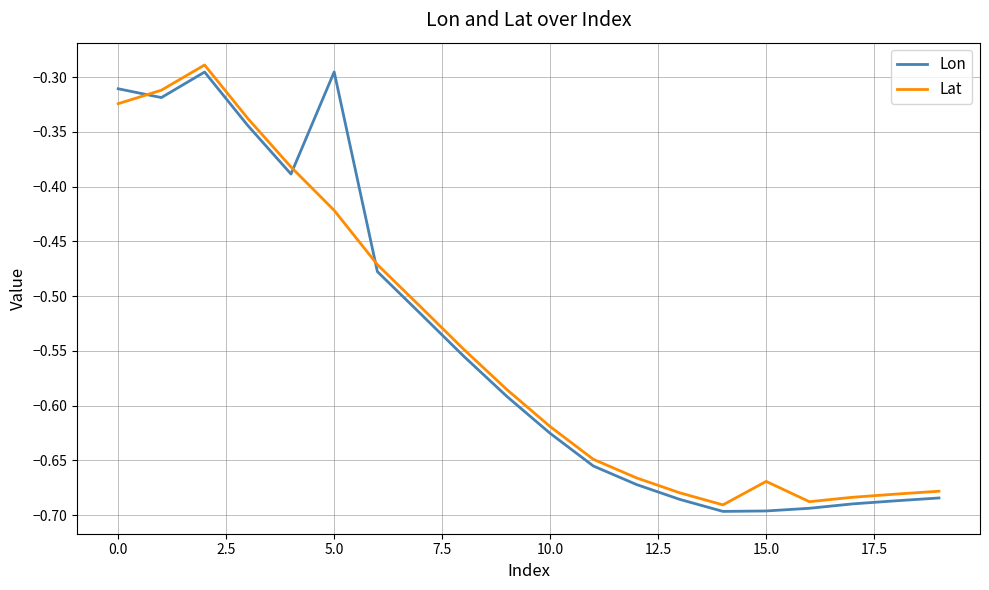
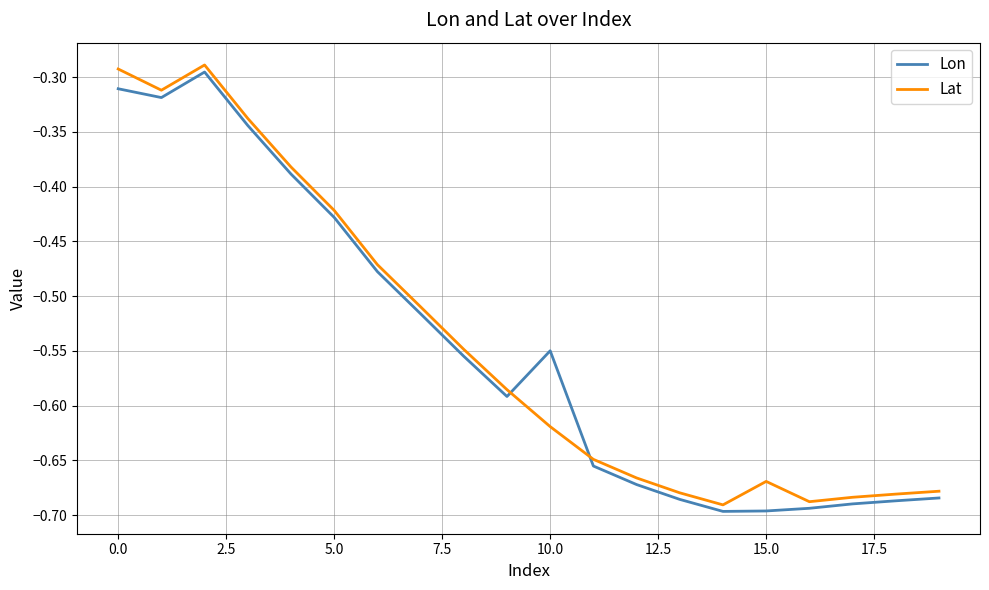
  {
    "Lon": {
      "0.0": -0.311,
-     "5.0": -0.295,
-     "10.0": -0.625,
+     "5.0": -0.428,
+     "10.0": -0.550,
      "15.0": -0.696
    },
    "Lat": {
-     "0.0": -0.324,
+     "0.0": -0.293,
      "5.0": -0.422,
      "10.0": -0.619,
      "15.0": -0.669
    }
  }
